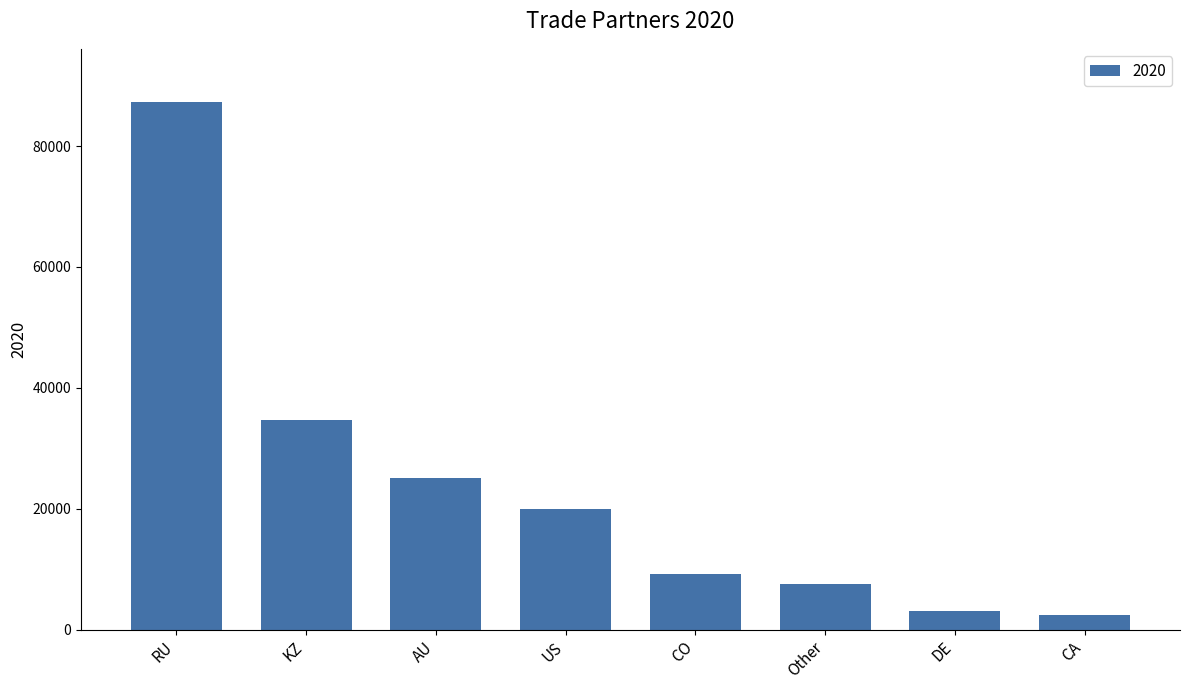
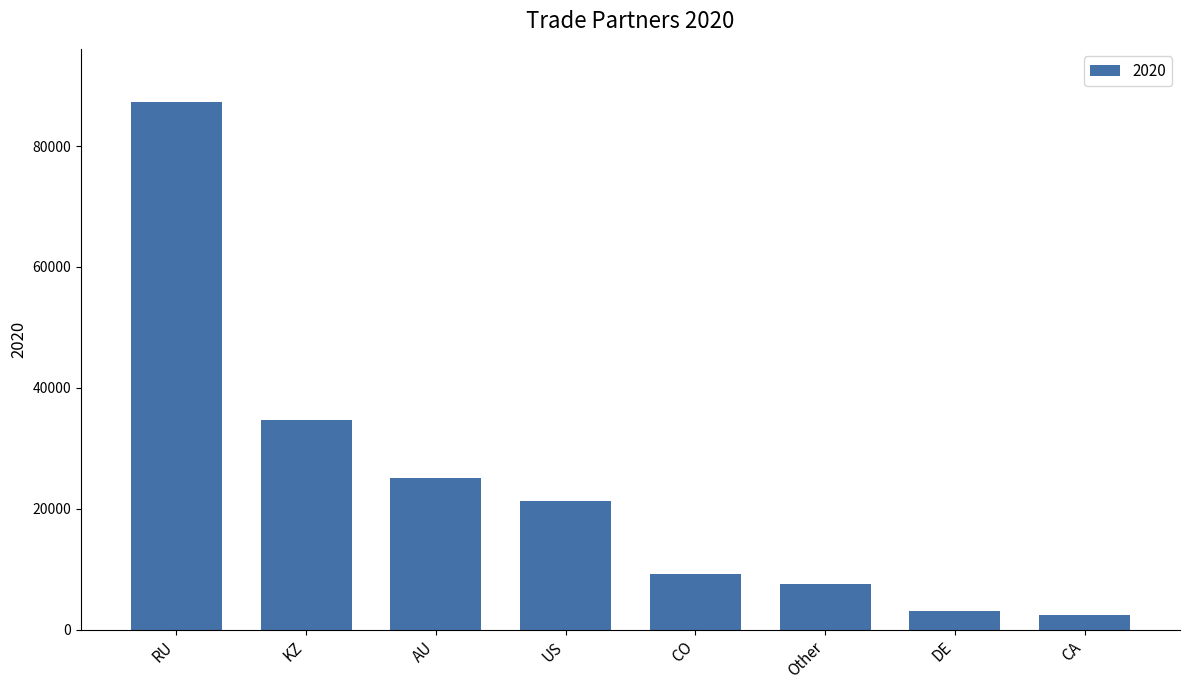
  {
    "RU": 87000,
    "KZ": 35000,
    "AU": 25000,
-   "US": 20000,
+   "US": 21000,
    "CO": 9000,
    "Other": 8000,
    "DE": 3000,
    "CA": 2000
  }
